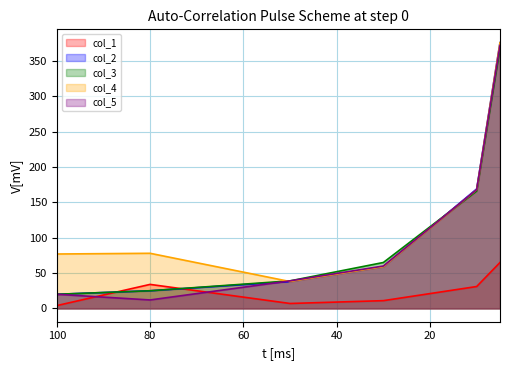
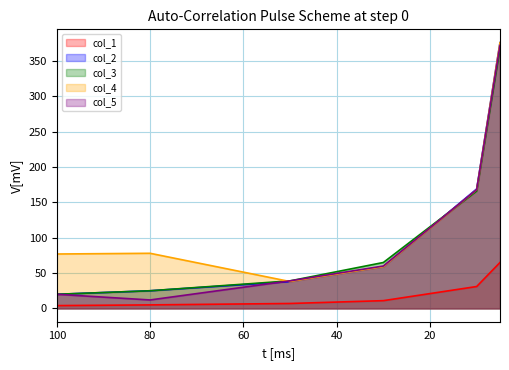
  {
    "col_1": {
      "100": 0,
-     "80": 30
+     "80": 10
    },
    "col_4": {
      "100": 80,
      "80": 80
    },
    "col_5": {
      "80": 10
    }
  }
